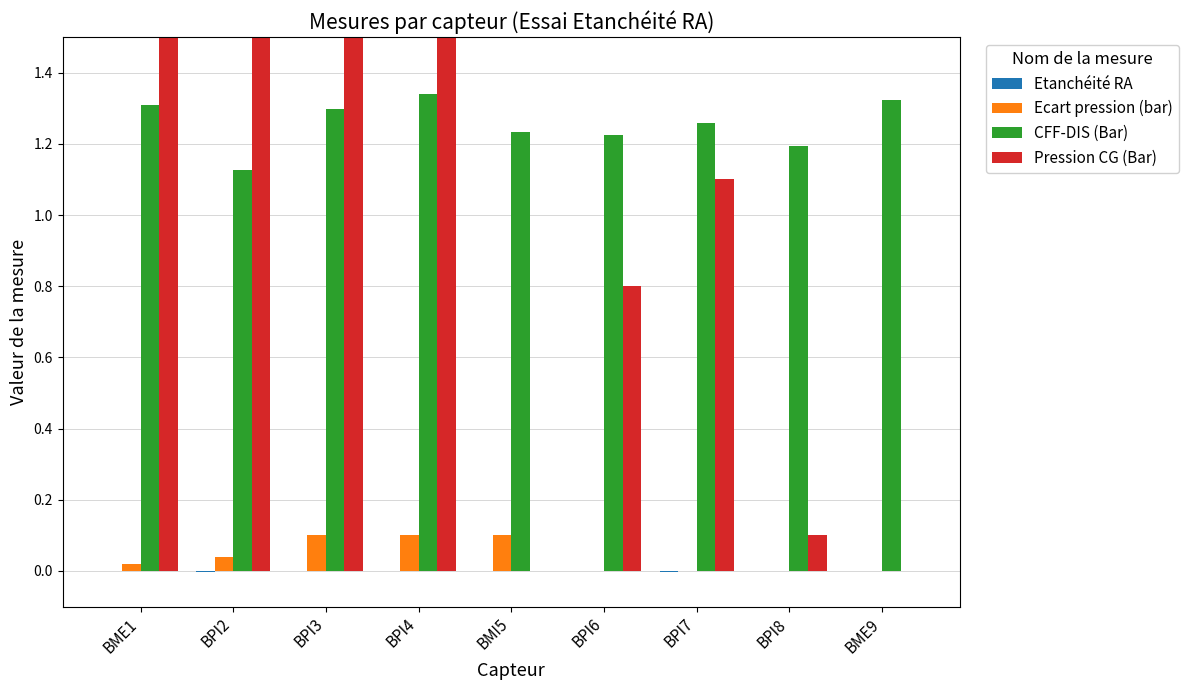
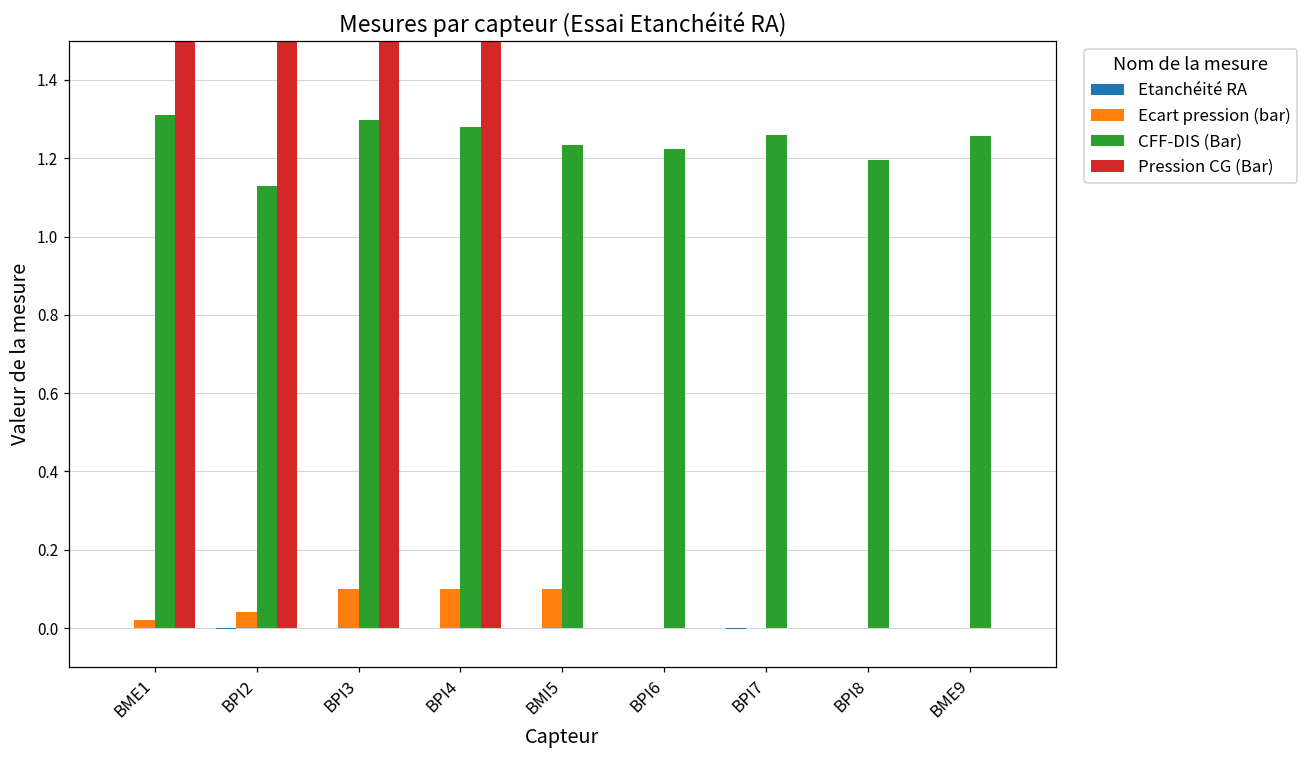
  {
    "Etanchéité RA": {
      "BME1": 0.00,
      "BPI3": 0.00,
      "BMI5": 0.00
    },
    "Ecart pression (bar)": {
      "BME1": 0.02,
      "BPI2": 0.04,
      "BPI3": 0.10,
      "BPI4": 0.10,
      "BMI5": 0.10,
      "BPI6": 0.00,
      "BPI7": 0.00,
      "BPI8": 0.00,
      "BME9": 0.00
    },
    "CFF-DIS (Bar)": {
      "BME1": 1.31,
      "BPI2": 1.13,
      "BPI3": 1.30,
-     "BPI4": 1.34,
+     "BPI4": 1.28,
      "BMI5": 1.23,
      "BPI6": 1.22,
      "BPI7": 1.26,
      "BPI8": 1.20,
-     "BME9": 1.32
+     "BME9": 1.26
    },
    "Pression CG (Bar)": {
      "BMI5": 0.0,
-     "BPI6": 0.8,
-     "BPI7": 1.1,
-     "BPI8": 0.1,
+     "BPI6": 0.0,
+     "BPI7": 0.0,
+     "BPI8": 0.0,
      "BME9": 0.0
    }
  }
